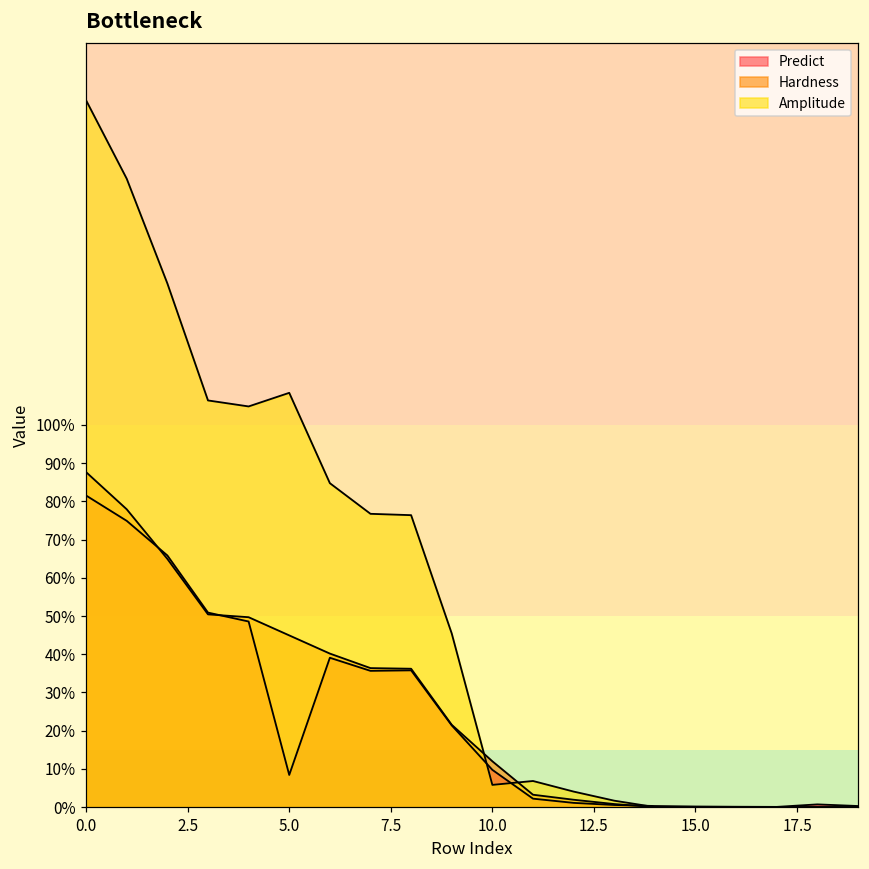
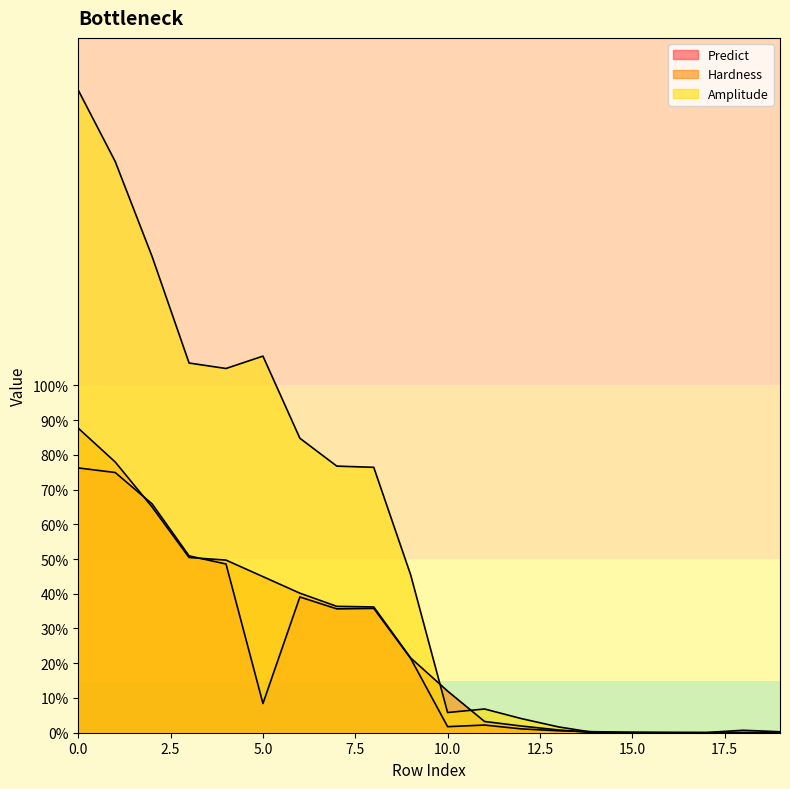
  {
    "Predict": {
-     "0.0": "82%",
+     "0.0": "76%",
      "5.0": "8%",
-     "10.0": "10%"
+     "10.0": "2%"
    },
    "Hardness": {
      "0.0": "88%",
      "5.0": "45%",
      "10.0": "12%"
    },
    "Amplitude": {
      "0.0": "185%",
      "5.0": "108%",
      "10.0": "6%"
    }
  }
